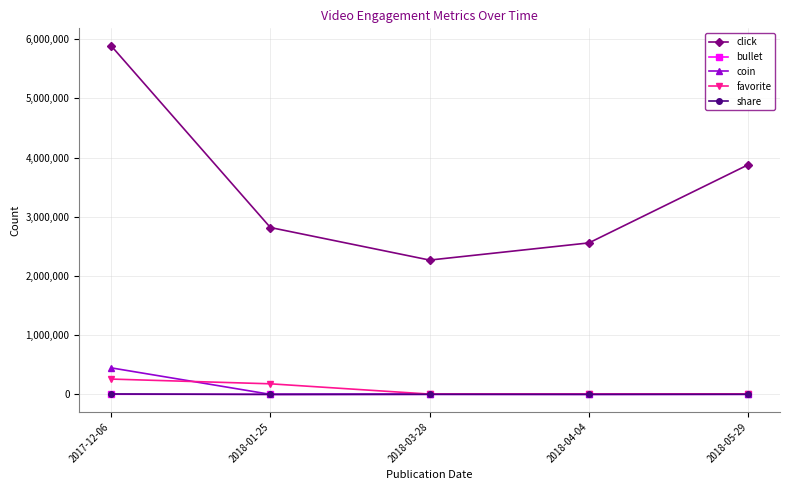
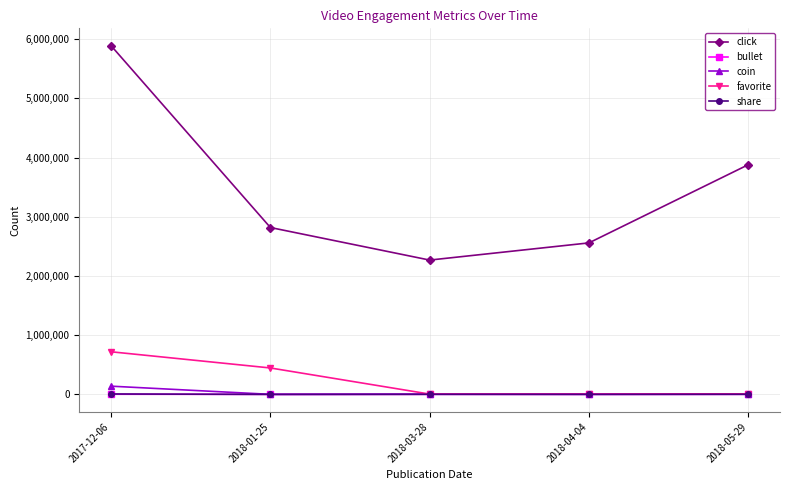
  {
    "coin": {
-     "2017-12-06": "400,000"
+     "2017-12-06": "100,000"
    },
    "favorite": {
-     "2017-12-06": "300,000",
-     "2018-01-25": "200,000"
+     "2017-12-06": "700,000",
+     "2018-01-25": "400,000"
    }
  }
